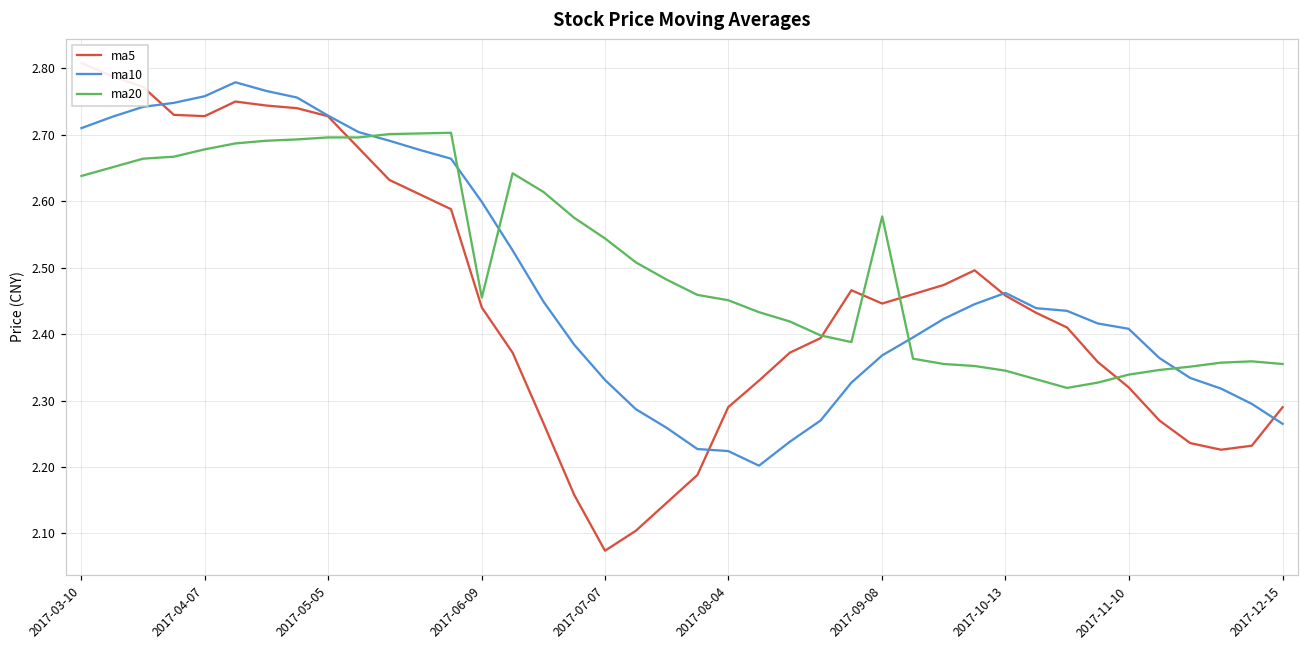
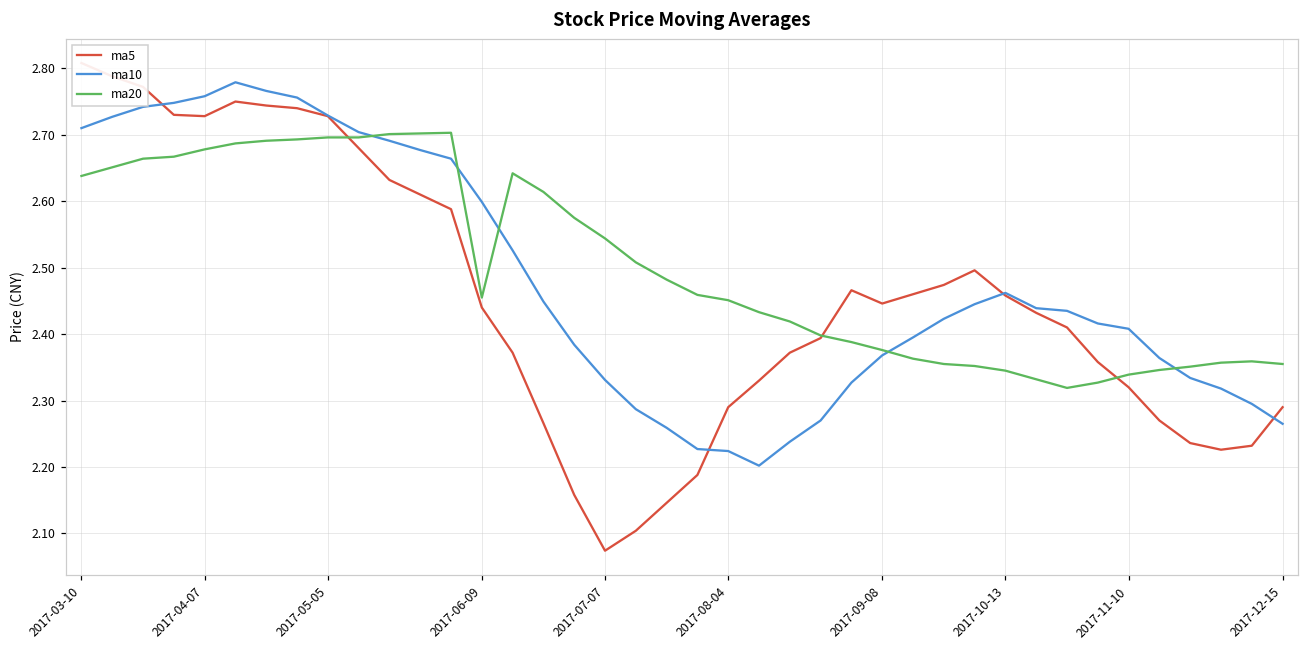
  {
    "ma5": {
      "2017-06-09": 2.44,
      "2017-09-08": 2.45,
      "2017-12-15": 2.29
    },
    "ma10": {
      "2017-03-10": 2.71,
      "2017-06-09": 2.60,
      "2017-09-08": 2.37,
      "2017-12-15": 2.27
    },
    "ma20": {
      "2017-03-10": 2.64,
      "2017-06-09": 2.46,
-     "2017-09-08": 2.58,
+     "2017-09-08": 2.38,
      "2017-12-15": 2.36
    }
  }
